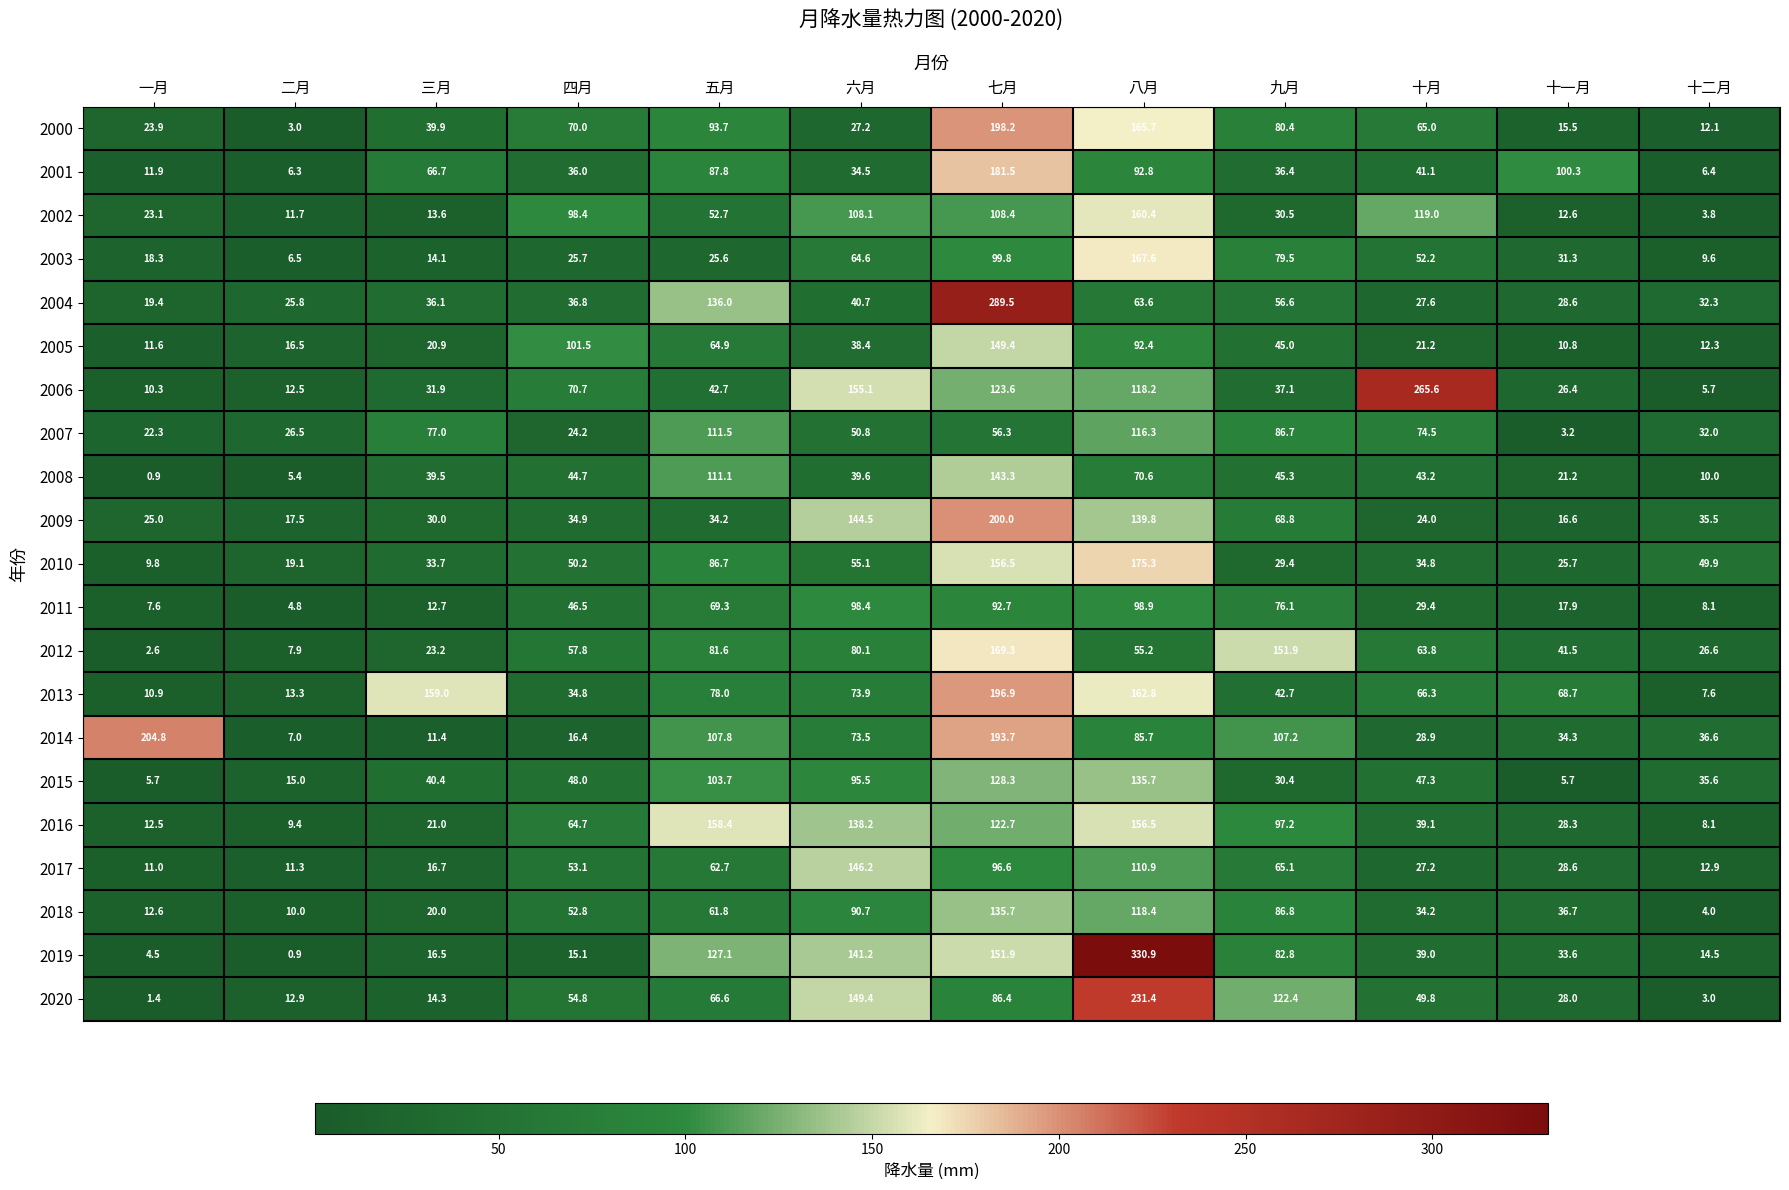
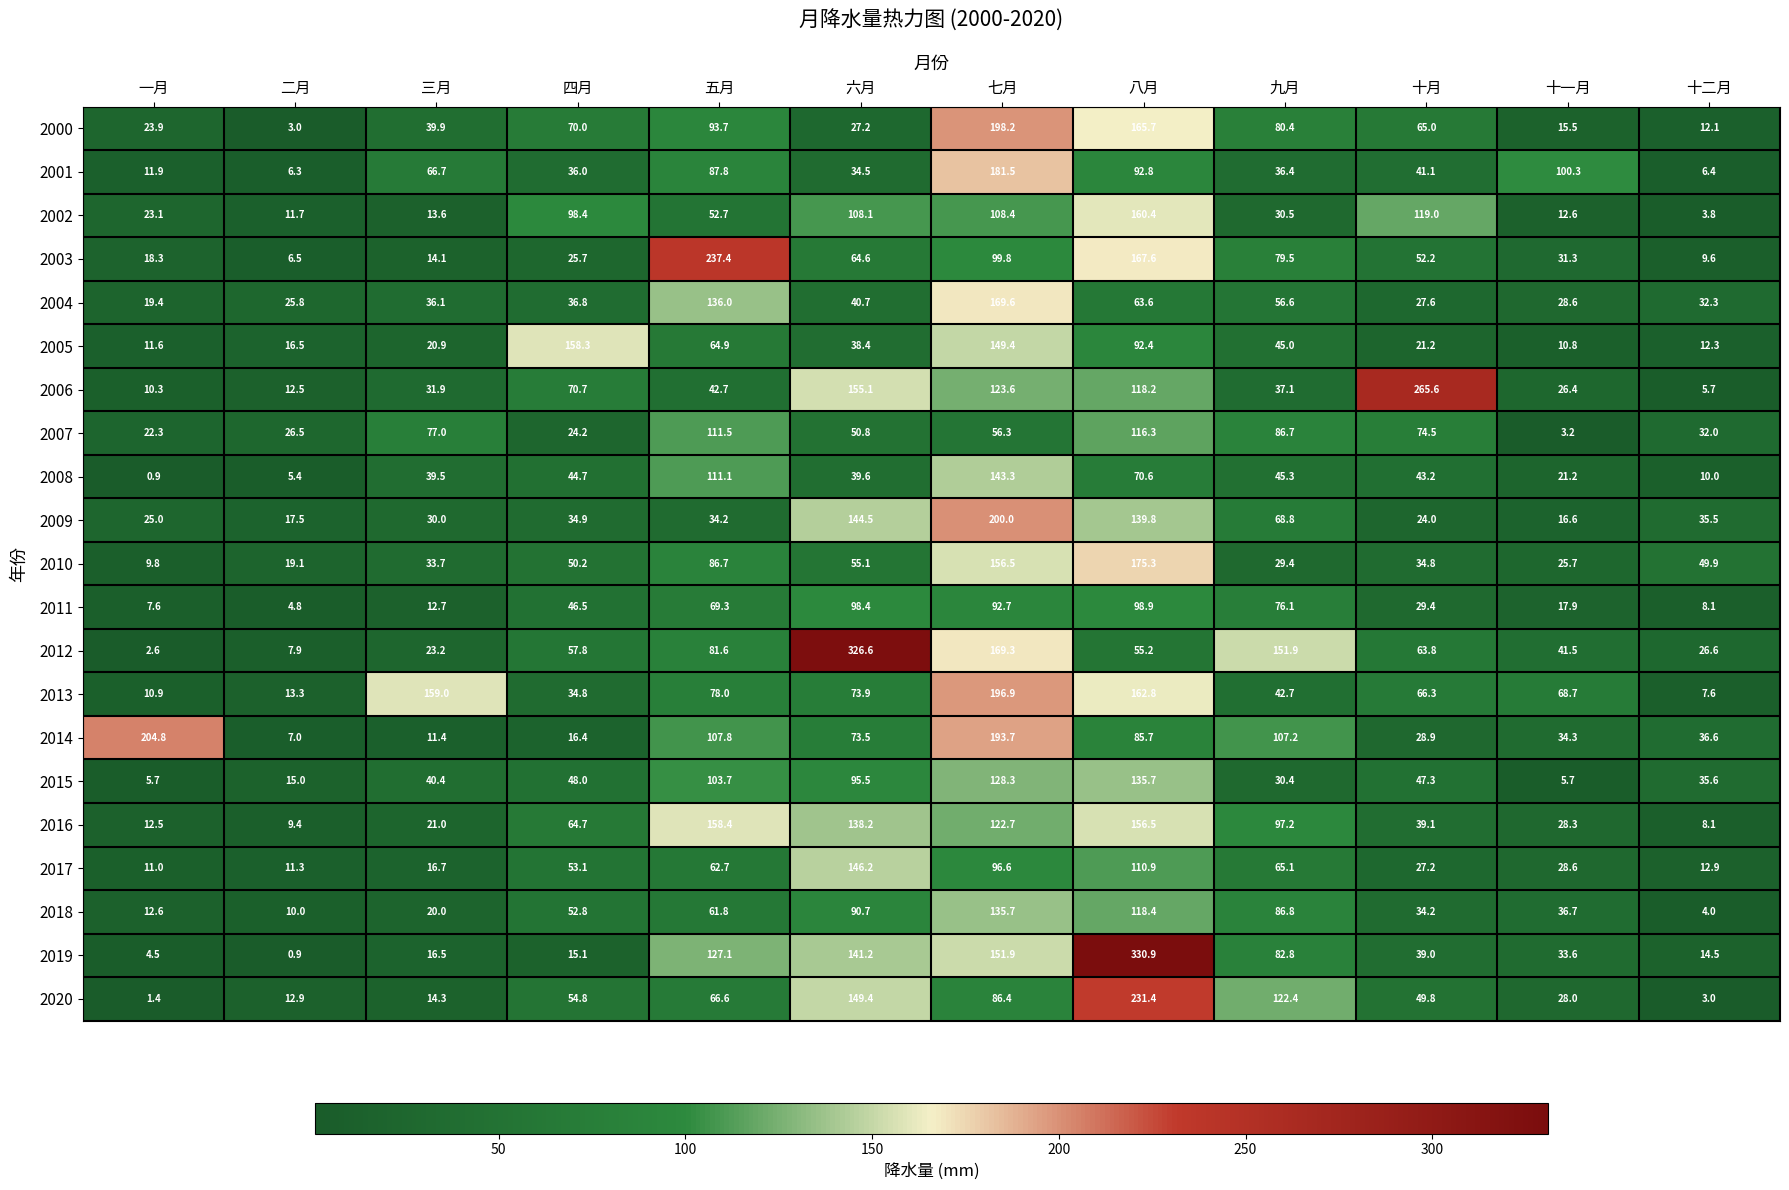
  {
    "2003": {
      "一月": 18.3,
      "二月": 6.5,
      "三月": 14.1,
      "四月": 25.7,
-     "五月": 25.6,
+     "五月": 237.4,
      "六月": 64.6,
      "七月": 99.8,
      "八月": 167.6,
      "九月": 79.5,
      "十月": 52.2,
      "十一月": 31.3,
      "十二月": 9.6
    },
    "2004": {
      "一月": 19.4,
      "二月": 25.8,
      "三月": 36.1,
      "四月": 36.8,
      "五月": 136.0,
      "六月": 40.7,
-     "七月": 289.5,
+     "七月": 169.6,
      "八月": 63.6,
      "九月": 56.6,
      "十月": 27.6,
      "十一月": 28.6,
      "十二月": 32.3
    },
    "2005": {
      "一月": 11.6,
      "二月": 16.5,
      "三月": 20.9,
-     "四月": 101.5,
+     "四月": 158.3,
      "五月": 64.9,
      "六月": 38.4,
      "七月": 149.4,
      "八月": 92.4,
      "九月": 45.0,
      "十月": 21.2,
      "十一月": 10.8,
      "十二月": 12.3
    },
    "2012": {
      "一月": 2.6,
      "二月": 7.9,
      "三月": 23.2,
      "四月": 57.8,
      "五月": 81.6,
-     "六月": 80.1,
+     "六月": 326.6,
      "七月": 169.3,
      "八月": 55.2,
      "九月": 151.9,
      "十月": 63.8,
      "十一月": 41.5,
      "十二月": 26.6
    }
  }
